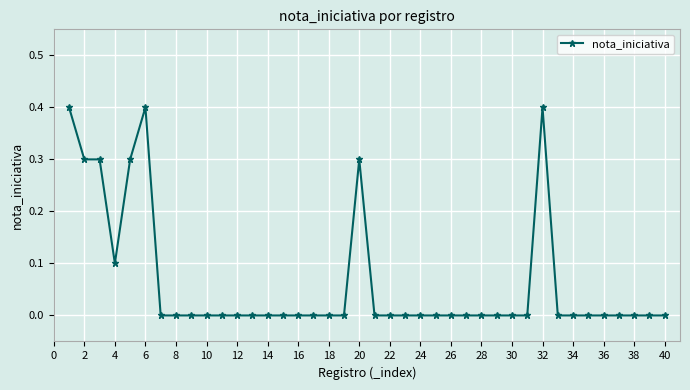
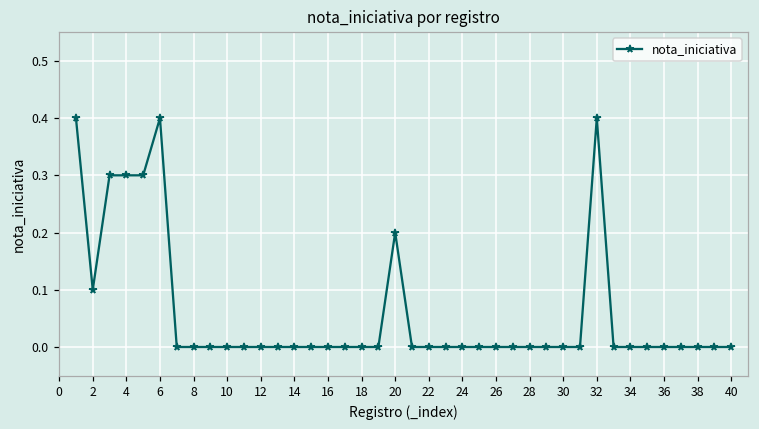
  {
-   "2": 0.3,
-   "4": 0.1,
+   "2": 0.1,
+   "4": 0.3,
    "6": 0.4,
    "8": 0.0,
    "10": 0.0,
    "12": 0.0,
    "14": 0.0,
    "16": 0.0,
    "18": 0.0,
-   "20": 0.3,
+   "20": 0.2,
    "22": 0.0,
    "24": 0.0,
    "26": 0.0,
    "28": 0.0,
    "30": 0.0,
    "32": 0.4,
    "34": 0.0,
    "36": 0.0,
    "38": 0.0,
    "40": 0.0
  }
